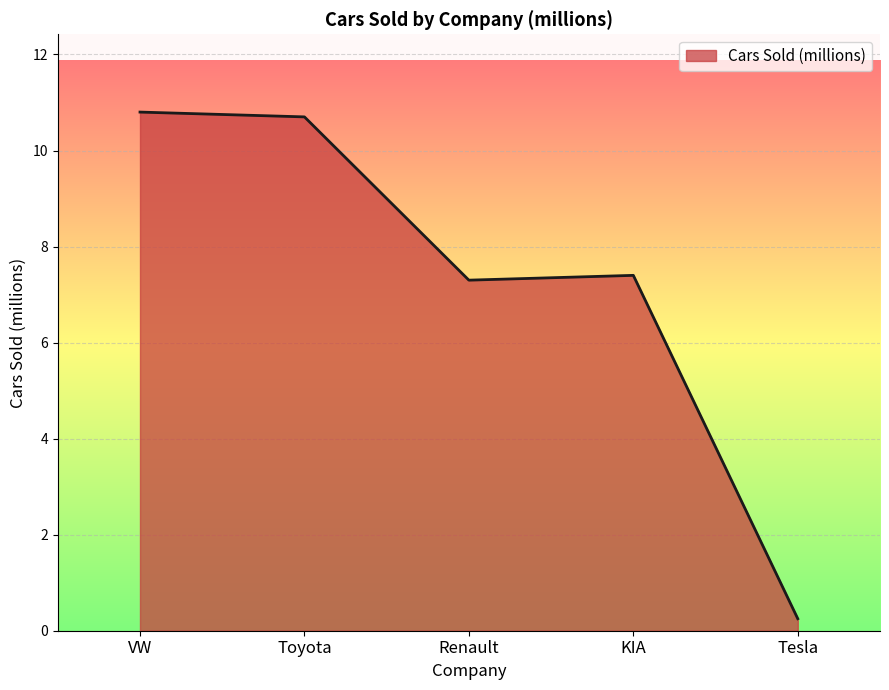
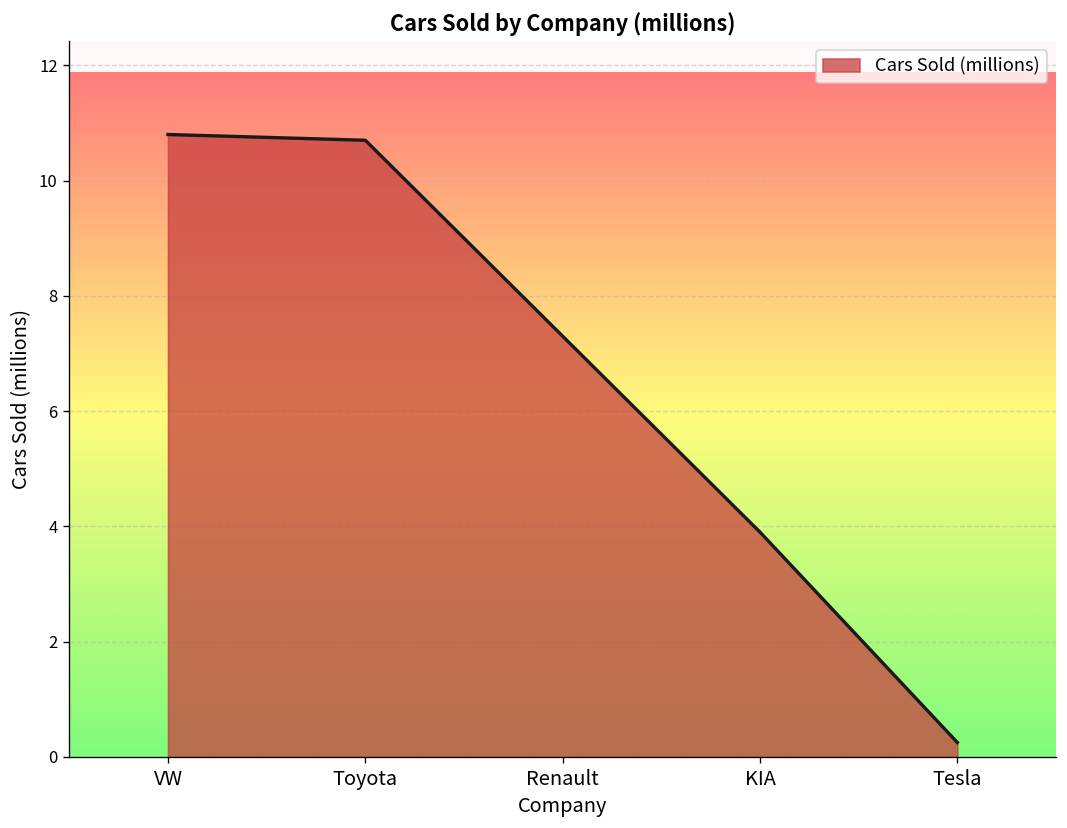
  {
    "VW": 10.8,
    "Toyota": 10.7,
    "Renault": 7.3,
-   "KIA": 7.4,
+   "KIA": 3.9,
    "Tesla": 0.3
  }
